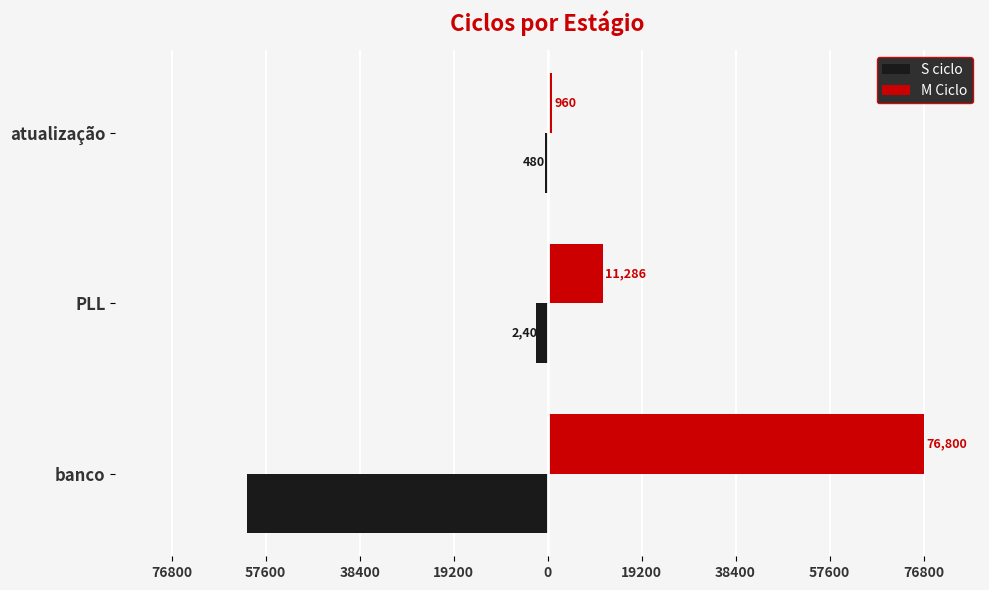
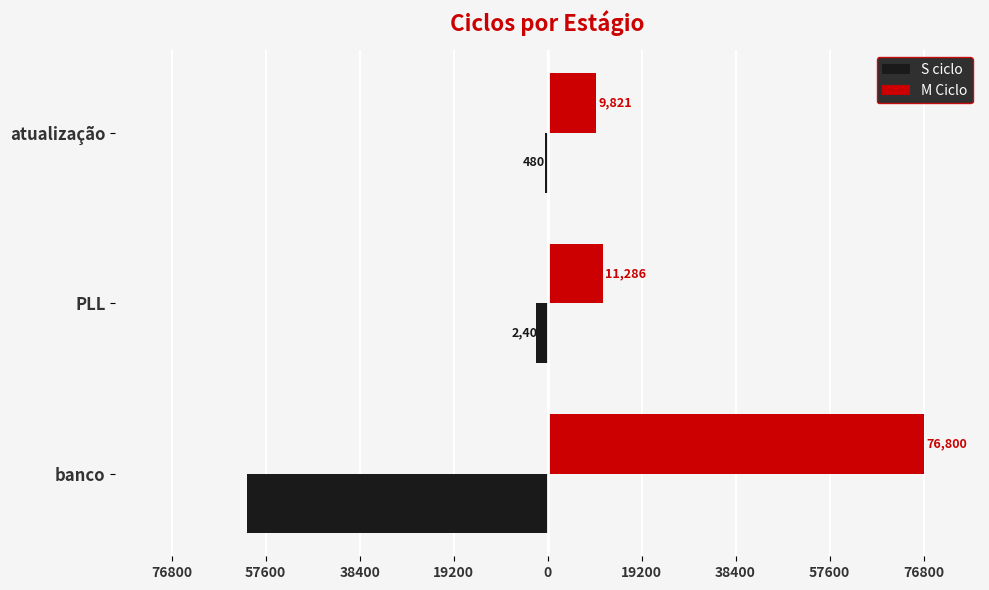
  {
    "M Ciclo": {
-     "atualização": "960",
+     "atualização": "9,821",
      "PLL": "11,286",
      "banco": "76,800"
    }
  }
